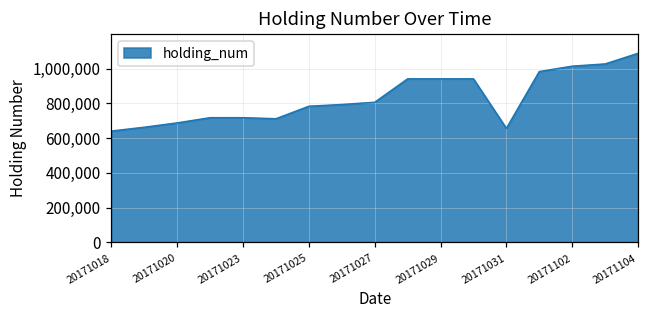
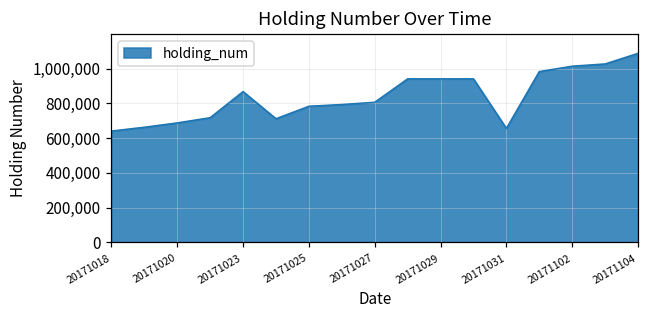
  {
    "20171018": "640,000",
    "20171020": "690,000",
-   "20171023": "720,000",
+   "20171023": "870,000",
    "20171025": "780,000",
    "20171027": "810,000",
    "20171029": "940,000",
    "20171031": "660,000",
    "20171102": "1,020,000",
    "20171104": "1,090,000"
  }
